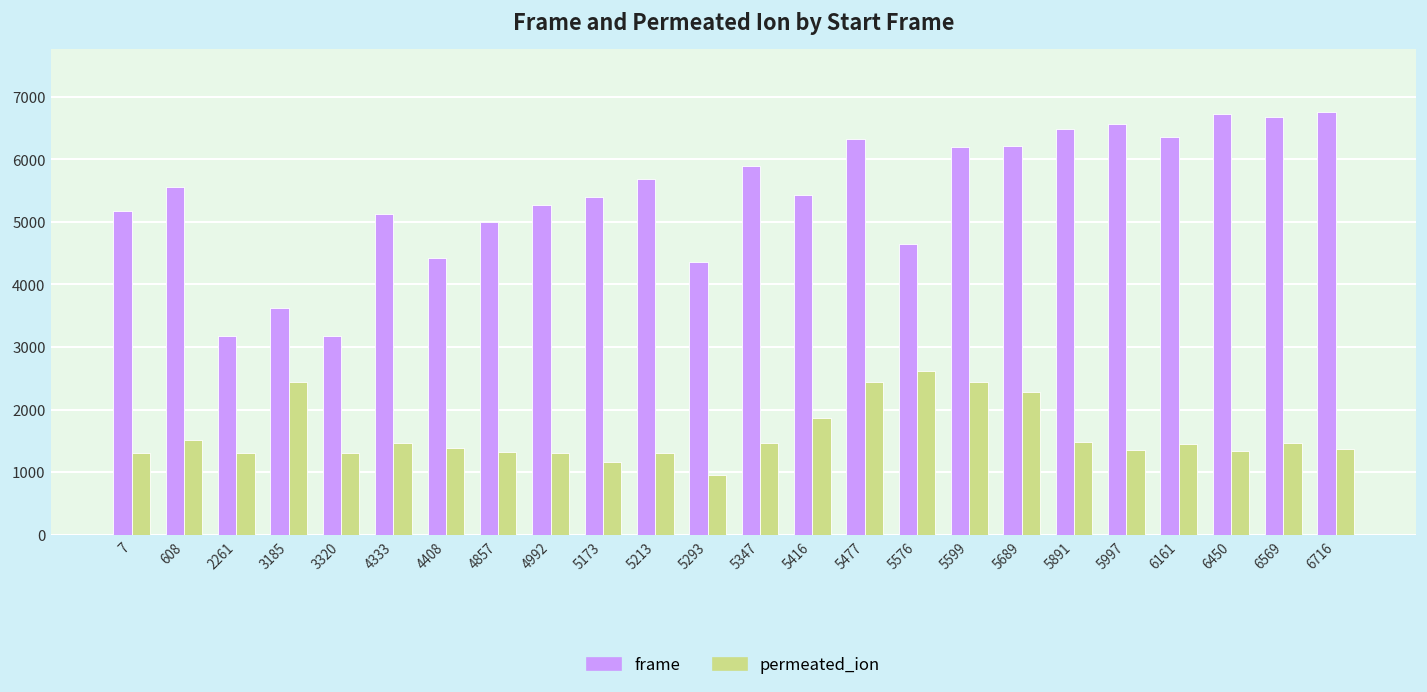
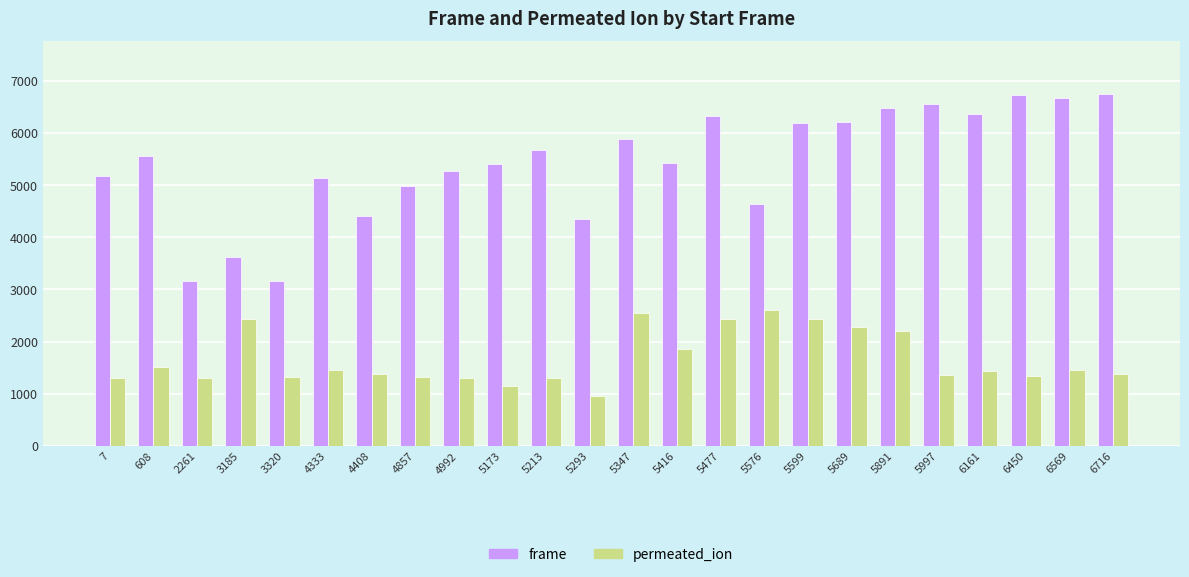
  {
    "frame": {
      "7": 5200,
      "608": 5600,
      "2261": 3200,
      "3185": 3600,
      "3320": 3200,
      "4333": 5100,
      "4408": 4400,
      "4857": 5000,
      "4992": 5300,
      "5173": 5400,
      "5213": 5700,
      "5293": 4400,
      "5347": 5900,
      "5416": 5400,
      "5477": 6300,
      "5576": 4600,
      "5599": 6200,
      "5689": 6200,
      "5891": 6500,
      "5997": 6600,
      "6161": 6400,
      "6450": 6700,
      "6569": 6700,
      "6716": 6700
    },
    "permeated_ion": {
      "7": 1300,
      "608": 1500,
      "2261": 1300,
      "3185": 2400,
      "3320": 1300,
      "4333": 1500,
      "4408": 1400,
      "4857": 1300,
      "4992": 1300,
      "5173": 1200,
      "5213": 1300,
      "5293": 900,
-     "5347": 1500,
+     "5347": 2500,
      "5416": 1900,
      "5477": 2400,
      "5576": 2600,
      "5599": 2400,
      "5689": 2300,
-     "5891": 1500,
+     "5891": 2200,
      "5997": 1400,
      "6161": 1400,
      "6450": 1300,
      "6569": 1500,
      "6716": 1400
    }
  }
